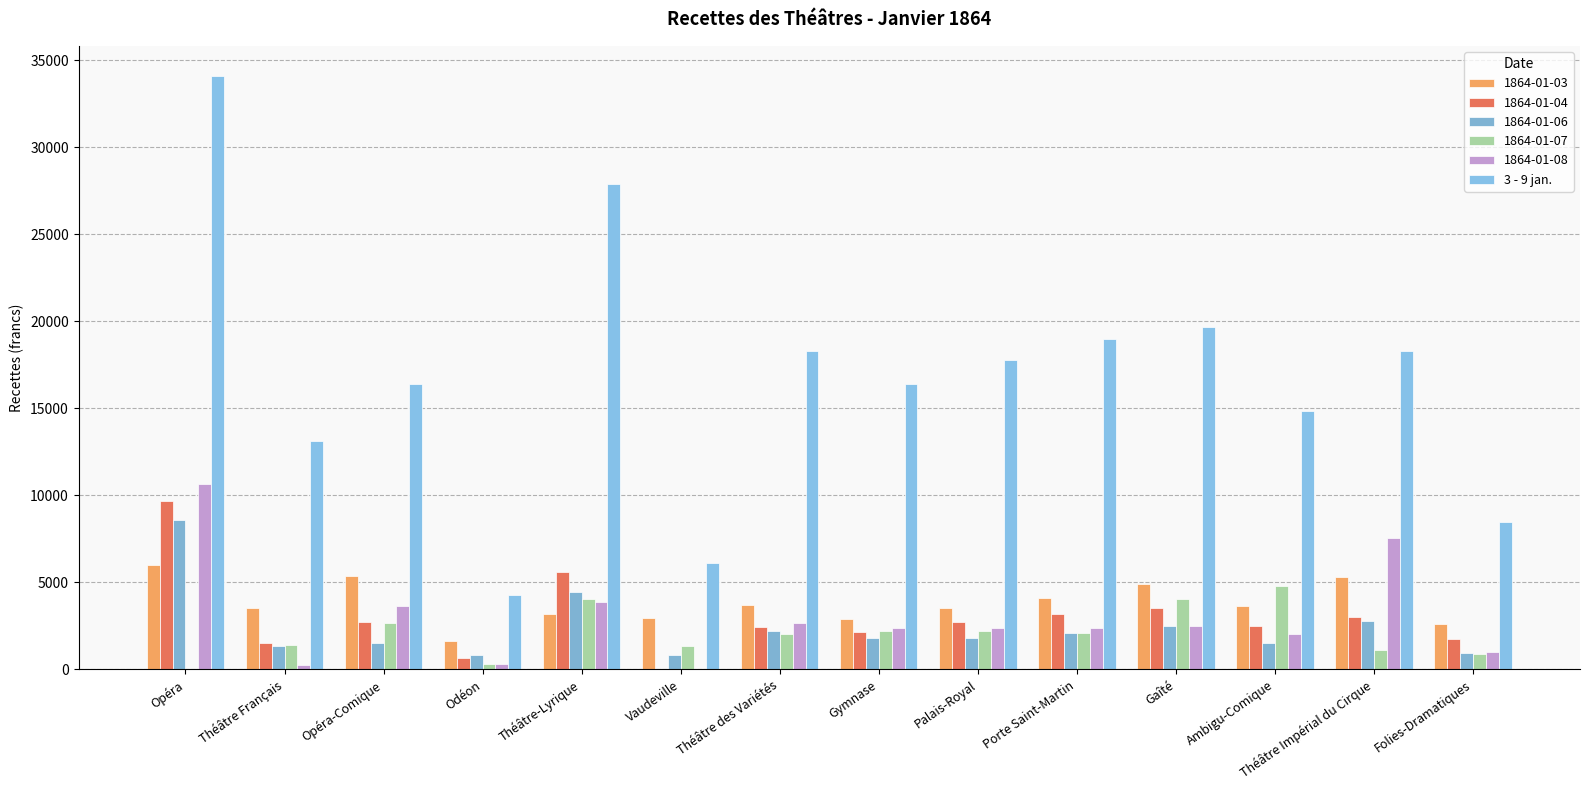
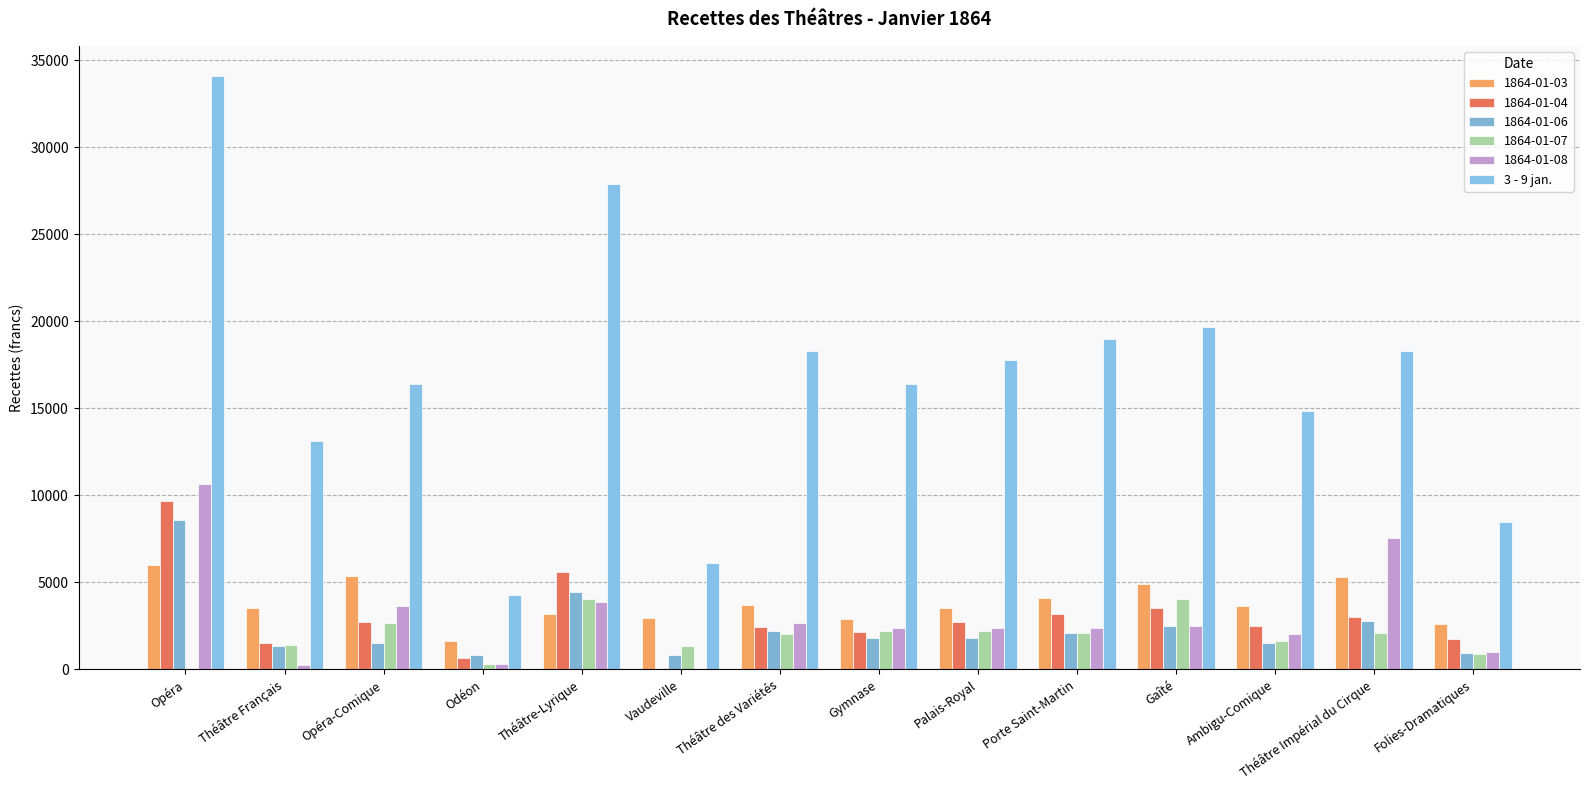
  {
    "1864-01-07": {
      "Opéra": 0,
      "Théâtre Français": 1400,
      "Opéra-Comique": 2700,
      "Odéon": 300,
      "Théâtre-Lyrique": 4000,
      "Vaudeville": 1400,
      "Théâtre des Variétés": 2100,
      "Gymnase": 2200,
      "Palais-Royal": 2200,
      "Porte Saint-Martin": 2100,
      "Gaîté": 4000,
-     "Ambigu-Comique": 4800,
-     "Théâtre Impérial du Cirque": 1100,
+     "Ambigu-Comique": 1600,
+     "Théâtre Impérial du Cirque": 2100,
      "Folies-Dramatiques": 900
    },
    "1864-01-08": {
      "Opéra": 10600,
      "Théâtre Français": 200,
      "Opéra-Comique": 3600,
      "Odéon": 300,
      "Théâtre-Lyrique": 3900,
      "Vaudeville": 0,
      "Théâtre des Variétés": 2700,
      "Gymnase": 2400,
      "Palais-Royal": 2400,
      "Porte Saint-Martin": 2400,
      "Gaîté": 2500,
      "Ambigu-Comique": 2000,
      "Théâtre Impérial du Cirque": 7600,
      "Folies-Dramatiques": 1000
    }
  }
